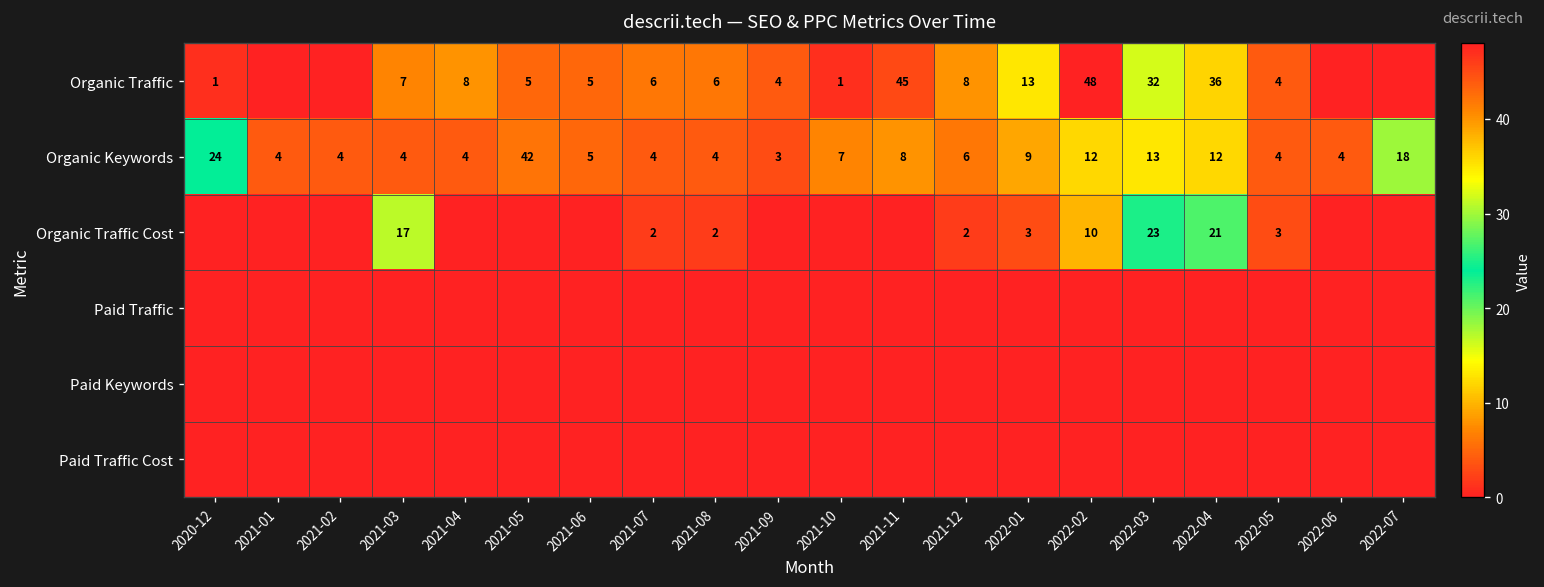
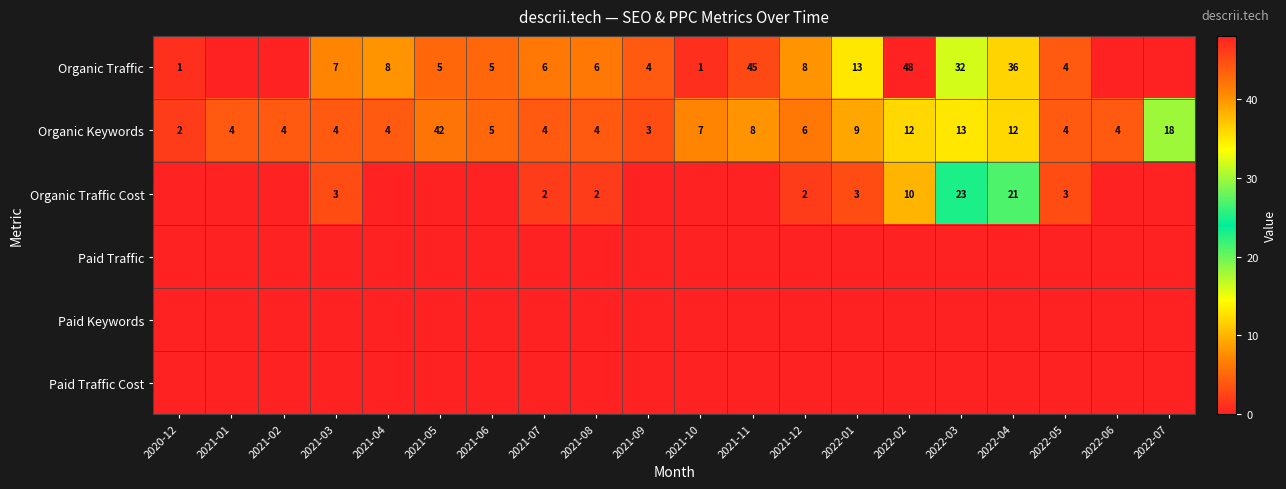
  {
    "Organic Traffic": {
      "2020-12": 1,
      "2021-03": 7,
      "2021-04": 8,
      "2021-05": 5,
      "2021-06": 5,
      "2021-07": 6,
      "2021-08": 6,
      "2021-09": 4,
      "2021-10": 1,
      "2021-11": 45,
      "2021-12": 8,
      "2022-01": 13,
      "2022-02": 48,
      "2022-03": 32,
      "2022-04": 36,
      "2022-05": 4
    },
    "Organic Keywords": {
-     "2020-12": 24,
+     "2020-12": 2,
      "2021-01": 4,
      "2021-02": 4,
      "2021-03": 4,
      "2021-04": 4,
      "2021-05": 42,
      "2021-06": 5,
      "2021-07": 4,
      "2021-08": 4,
      "2021-09": 3,
      "2021-10": 7,
      "2021-11": 8,
      "2021-12": 6,
      "2022-01": 9,
      "2022-02": 12,
      "2022-03": 13,
      "2022-04": 12,
      "2022-05": 4,
      "2022-06": 4,
      "2022-07": 18
    },
    "Organic Traffic Cost": {
-     "2021-03": 17,
+     "2021-03": 3,
      "2021-07": 2,
      "2021-08": 2,
      "2021-12": 2,
      "2022-01": 3,
      "2022-02": 10,
      "2022-03": 23,
      "2022-04": 21,
      "2022-05": 3
    }
  }
